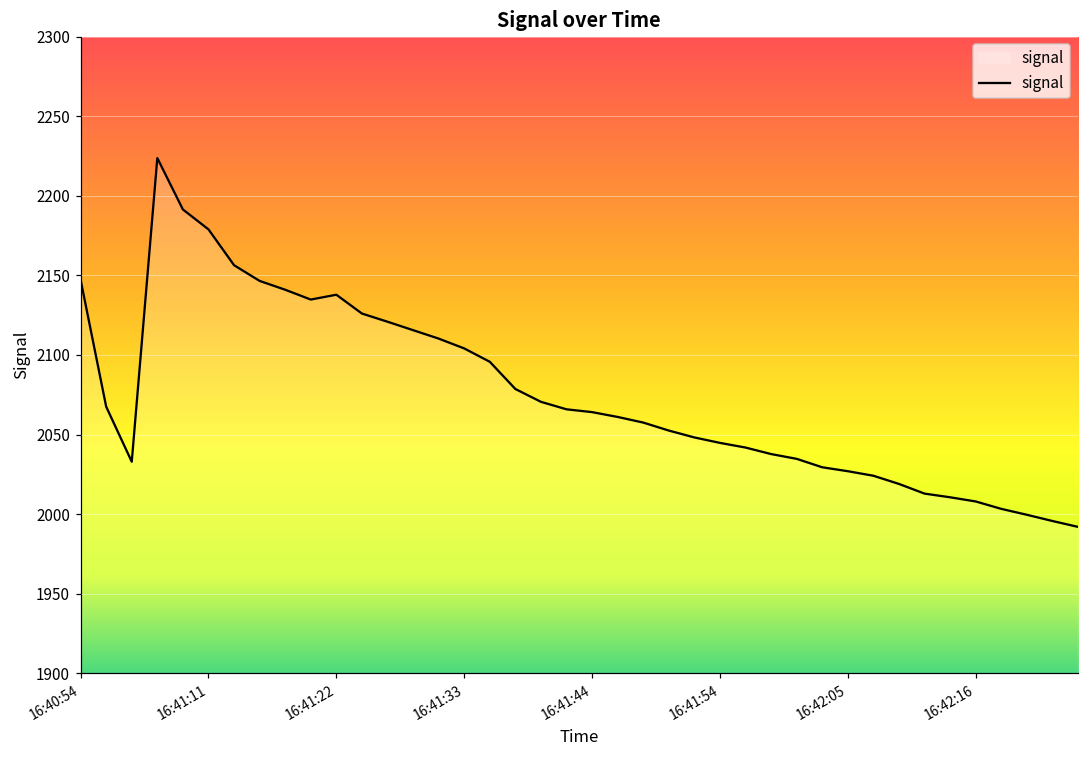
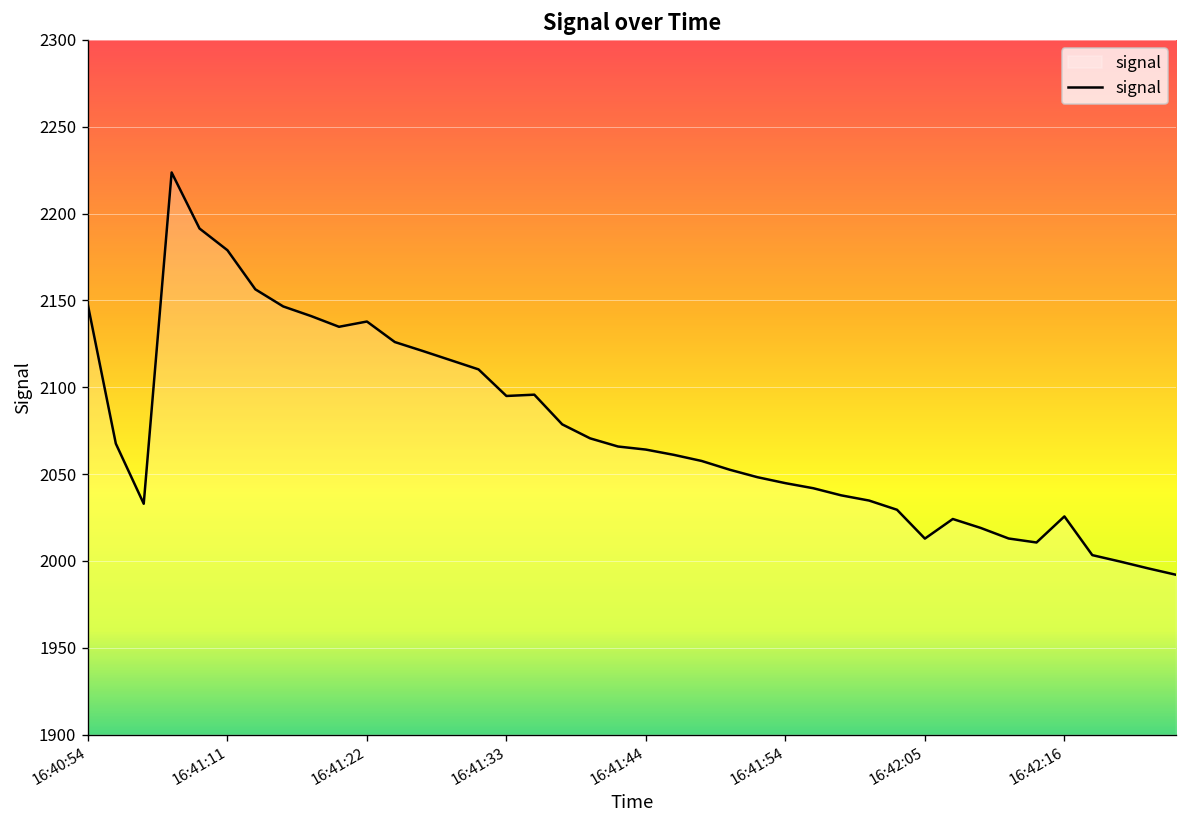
  {
    "16:40:54": 2147,
    "16:41:11": 2179,
    "16:41:22": 2138,
-   "16:41:33": 2104,
+   "16:41:33": 2095,
    "16:41:44": 2064,
    "16:41:54": 2045,
-   "16:42:05": 2027,
-   "16:42:16": 2008
+   "16:42:05": 2013,
+   "16:42:16": 2026
  }
